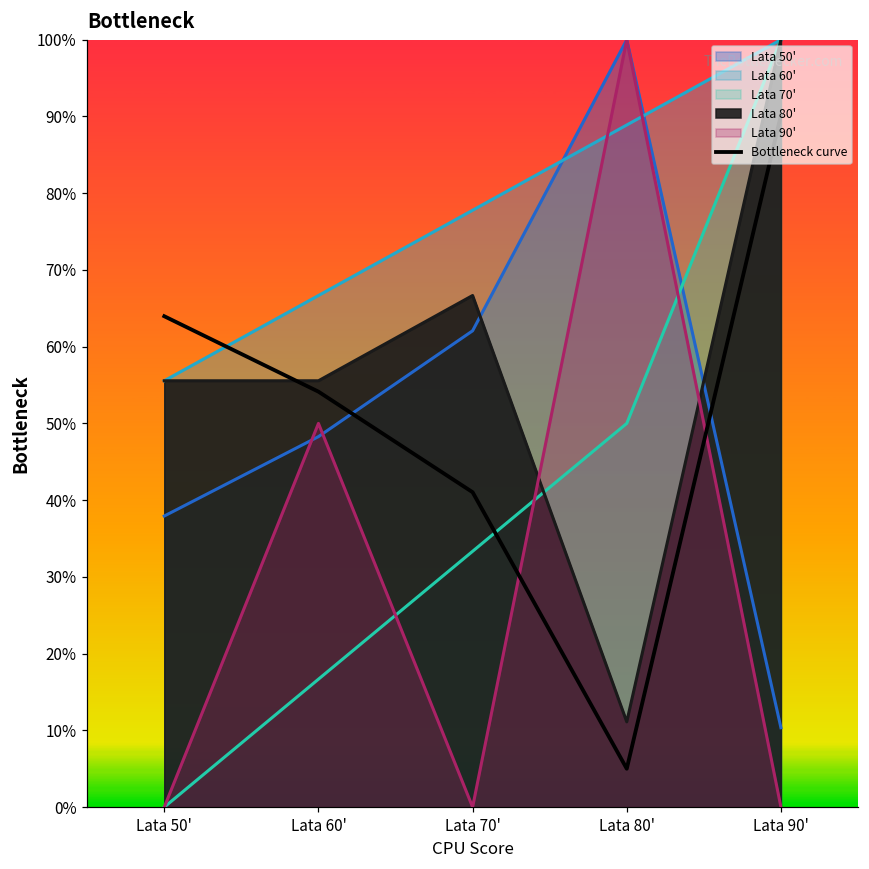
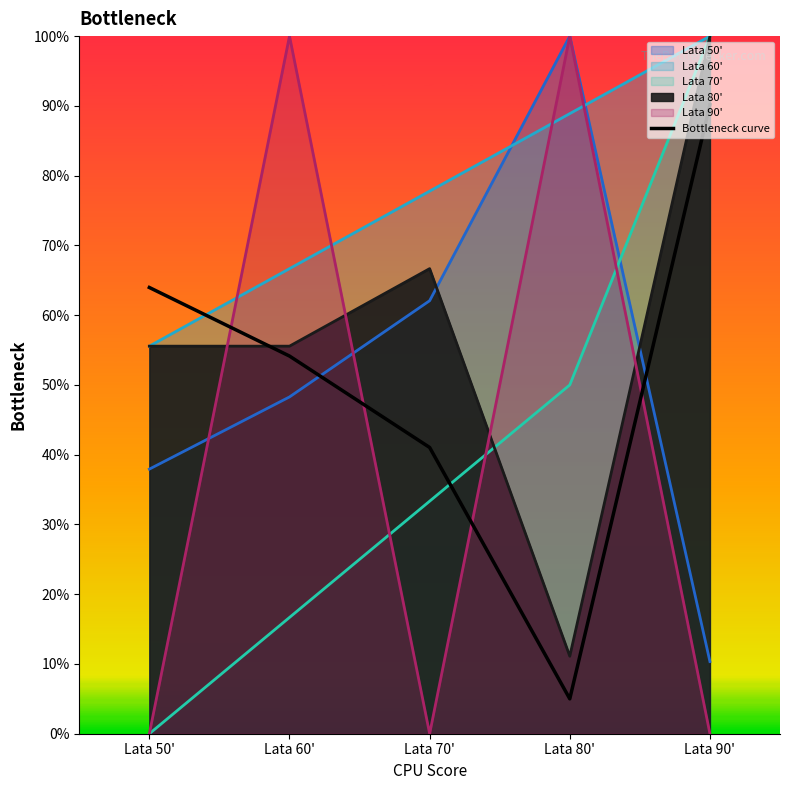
  {
    "Lata 90'": {
-     "Lata 60'": "50%",
+     "Lata 60'": "100%",
      "Lata 70'": "0%",
      "Lata 90'": "0%"
    }
  }
